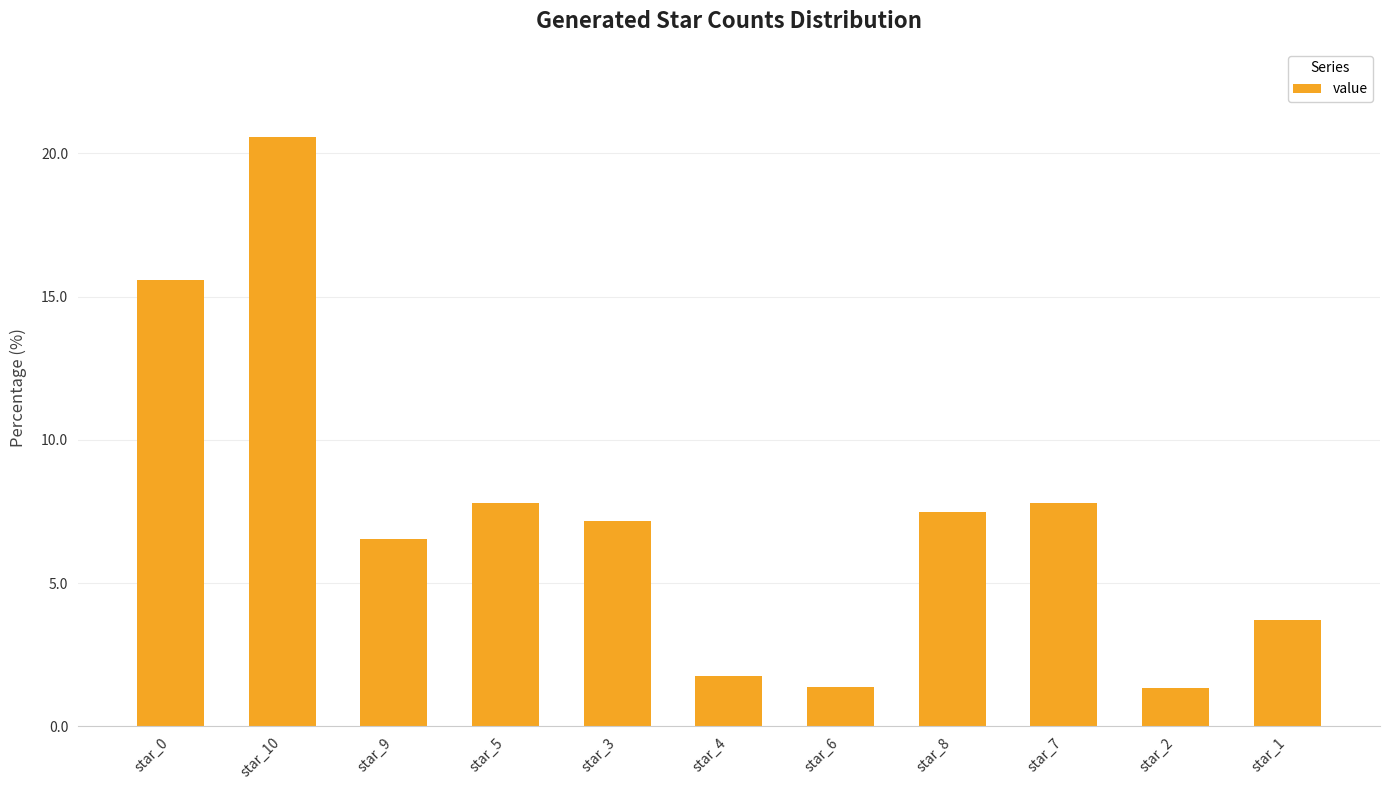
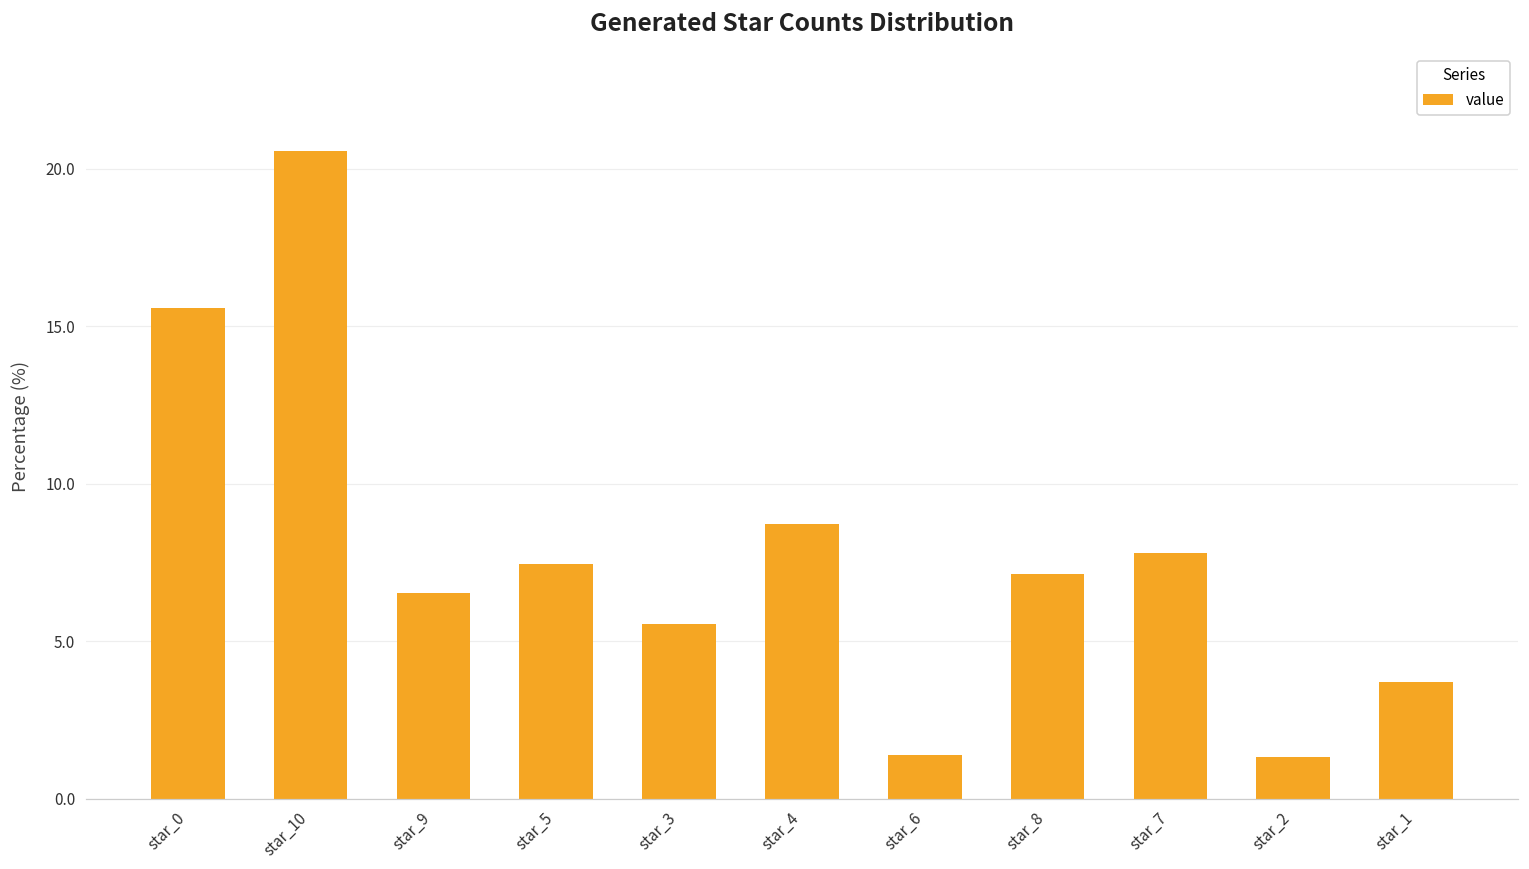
  {
    "star_0": 15.6,
    "star_10": 20.6,
    "star_9": 6.5,
-   "star_5": 7.8,
-   "star_3": 7.2,
-   "star_4": 1.7,
+   "star_5": 7.5,
+   "star_3": 5.5,
+   "star_4": 8.7,
    "star_6": 1.4,
-   "star_8": 7.5,
+   "star_8": 7.1,
    "star_7": 7.8,
    "star_2": 1.3,
    "star_1": 3.7
  }
